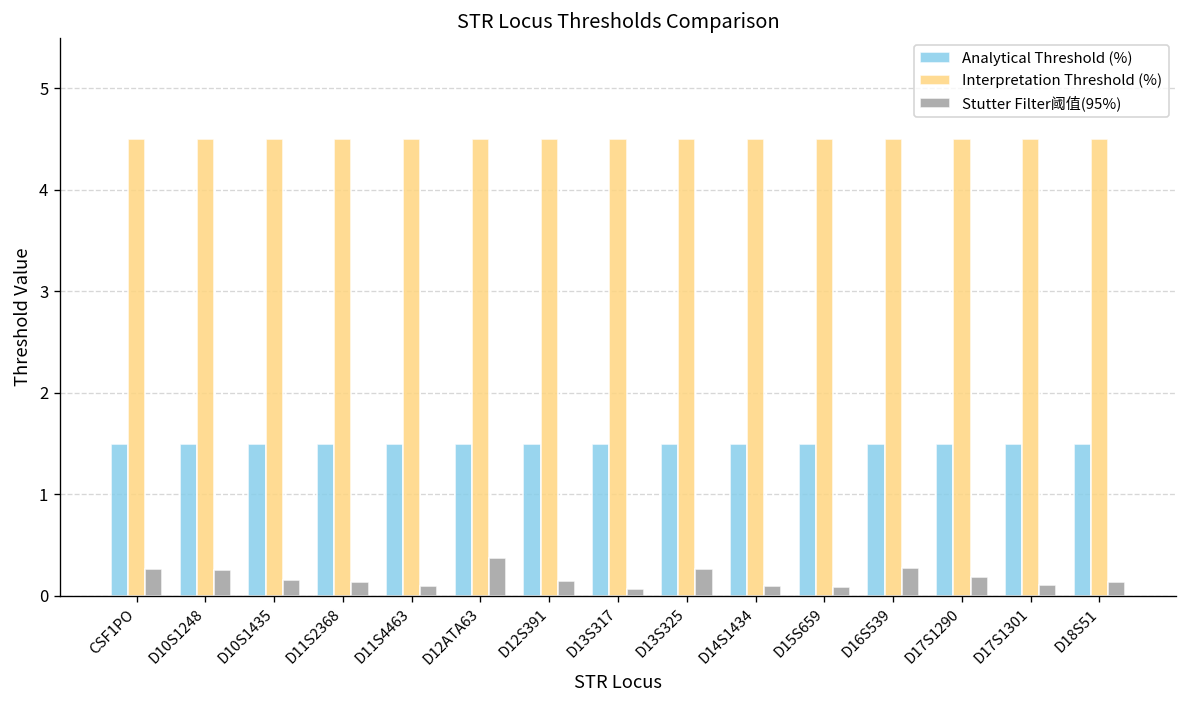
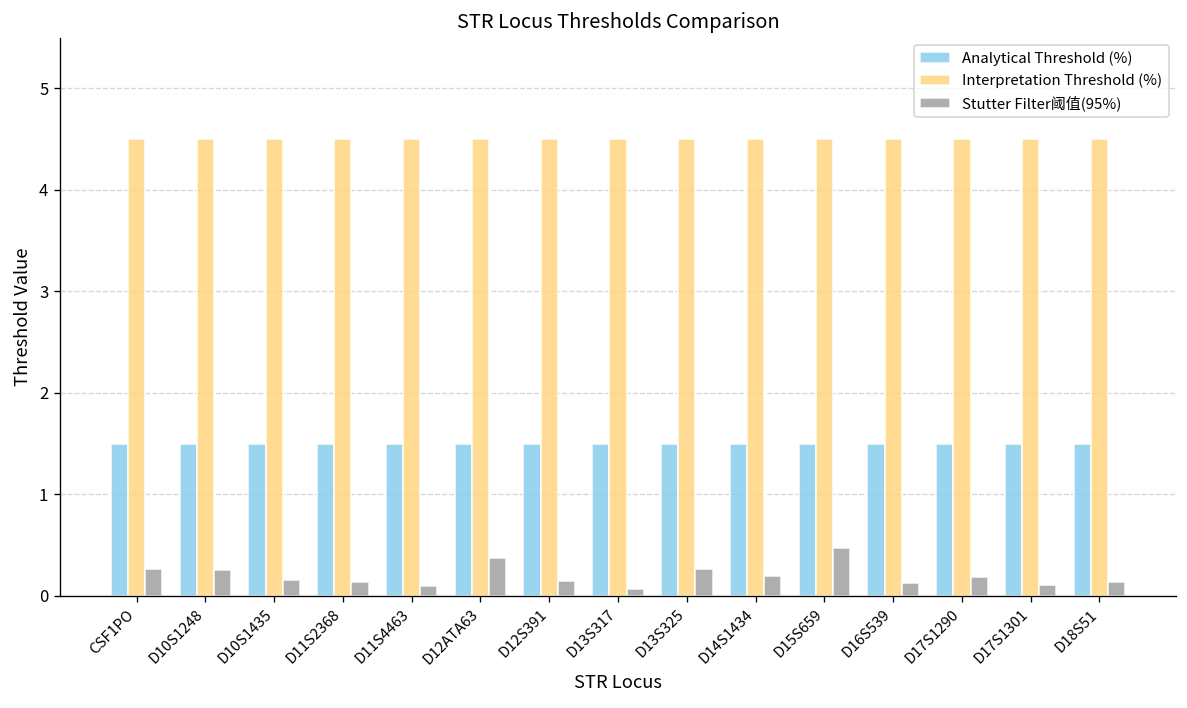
  {
    "Analytical Threshold (%)": {
      "CSF1PO": 1.5,
      "D10S1248": 1.5,
      "D10S1435": 1.5,
      "D11S2368": 1.5,
      "D11S4463": 1.5,
      "D12ATA63": 1.5,
      "D12S391": 1.5,
      "D13S317": 1.5,
      "D13S325": 1.5,
      "D14S1434": 1.5,
      "D15S659": 1.5,
      "D16S539": 1.5,
      "D17S1290": 1.5,
      "D17S1301": 1.5,
      "D18S51": 1.5
    },
    "Interpretation Threshold (%)": {
      "CSF1PO": 4.5,
      "D10S1248": 4.5,
      "D10S1435": 4.5,
      "D11S2368": 4.5,
      "D11S4463": 4.5,
      "D12ATA63": 4.5,
      "D12S391": 4.5,
      "D13S317": 4.5,
      "D13S325": 4.5,
      "D14S1434": 4.5,
      "D15S659": 4.5,
      "D16S539": 4.5,
      "D17S1290": 4.5,
      "D17S1301": 4.5,
      "D18S51": 4.5
    },
    "Stutter Filter阈值(95%)": {
      "CSF1PO": 0.3,
      "D10S1248": 0.3,
      "D10S1435": 0.2,
      "D11S2368": 0.1,
      "D11S4463": 0.1,
      "D12ATA63": 0.4,
      "D12S391": 0.2,
      "D13S317": 0.1,
      "D13S325": 0.3,
-     "D14S1434": 0.1,
-     "D15S659": 0.1,
-     "D16S539": 0.3,
+     "D14S1434": 0.2,
+     "D15S659": 0.5,
+     "D16S539": 0.1,
      "D17S1290": 0.2,
      "D17S1301": 0.1,
      "D18S51": 0.1
    }
  }
